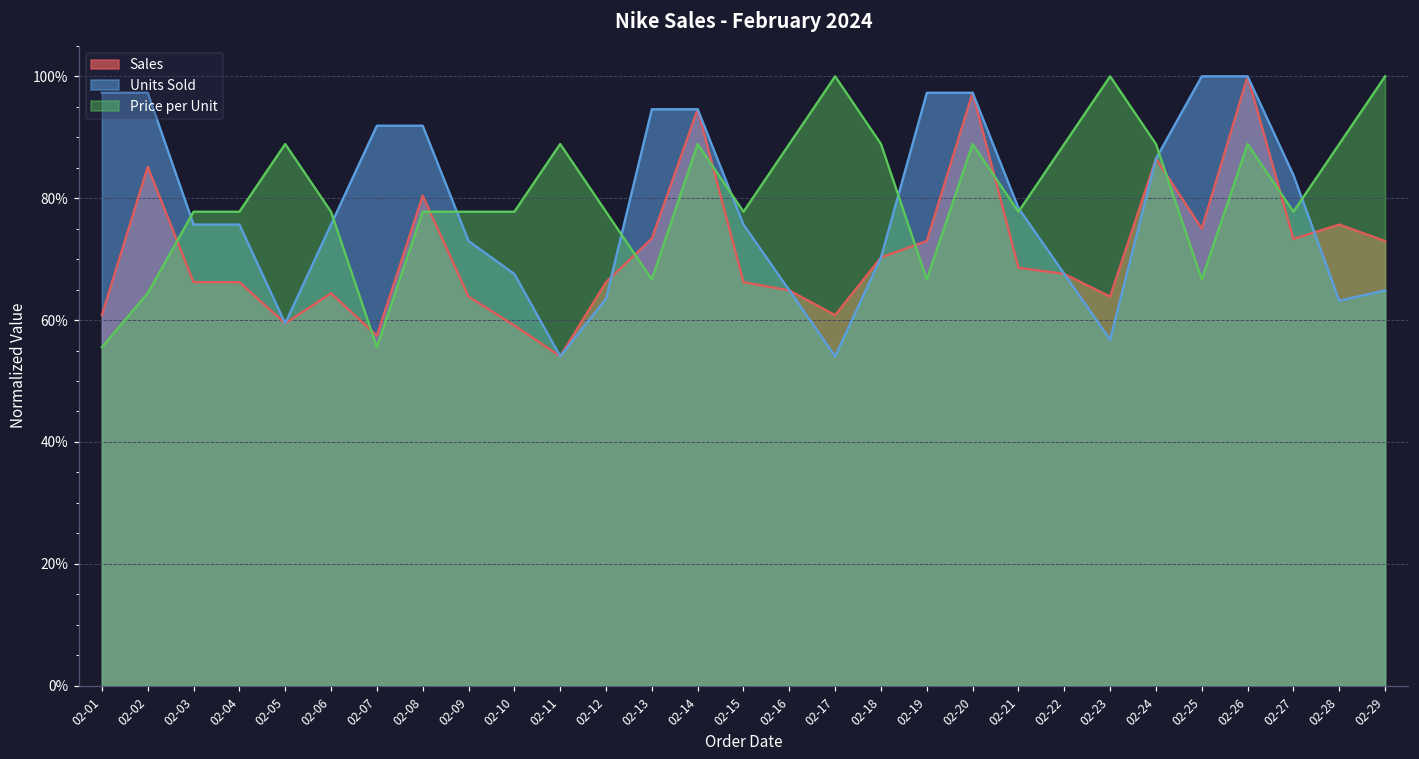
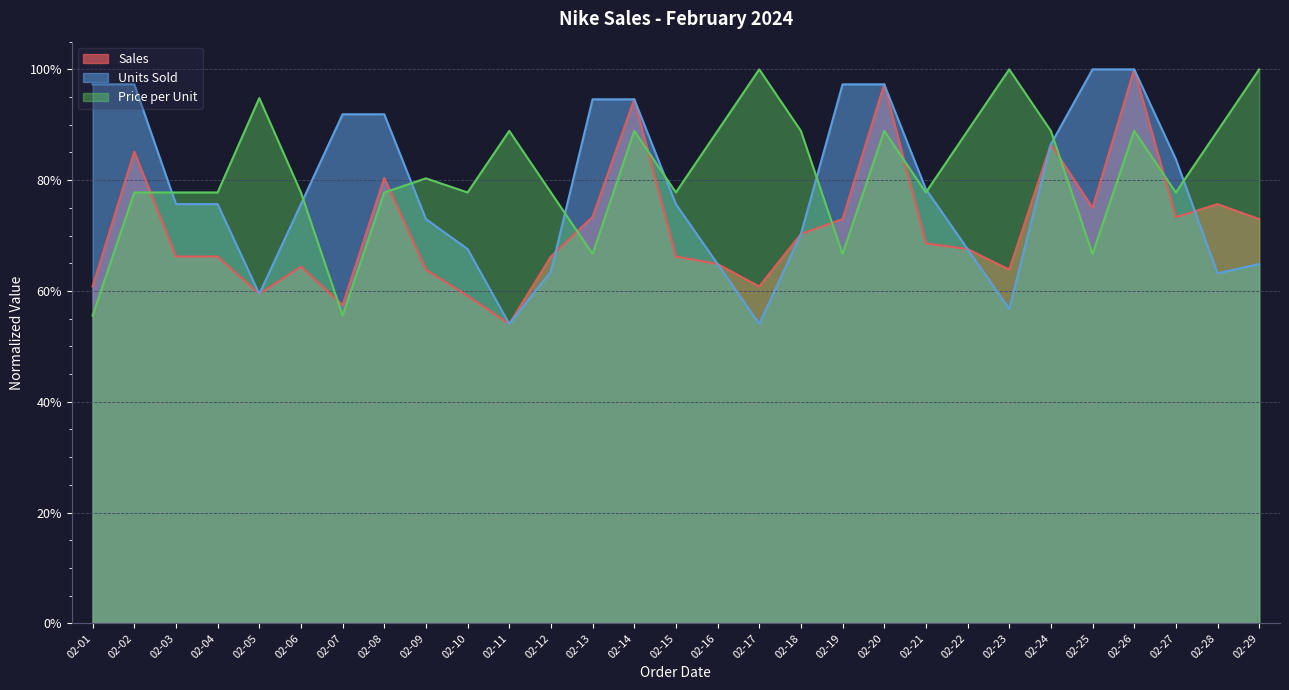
  {
    "Sales": {
      "02-01": "61%",
      "02-02": "85%",
      "02-03": "66%",
      "02-04": "66%",
      "02-06": "64%",
      "02-07": "57%",
      "02-08": "80%",
      "02-09": "64%",
      "02-10": "59%",
      "02-12": "66%",
      "02-13": "73%",
      "02-15": "66%",
      "02-17": "61%",
      "02-19": "73%",
      "02-21": "69%",
      "02-23": "64%",
      "02-25": "75%",
      "02-27": "73%",
      "02-28": "76%",
      "02-29": "73%"
    },
    "Units Sold": {
      "02-03": "76%",
      "02-04": "76%",
      "02-06": "76%",
      "02-07": "92%",
      "02-08": "92%",
      "02-09": "73%",
      "02-10": "68%",
      "02-12": "64%",
      "02-13": "95%",
      "02-15": "76%",
      "02-17": "54%",
      "02-19": "97%",
      "02-21": "78%",
      "02-23": "57%",
      "02-25": "100%",
      "02-27": "84%",
      "02-28": "63%",
      "02-29": "65%"
    },
    "Price per Unit": {
      "02-01": "56%",
-     "02-02": "64%",
+     "02-02": "78%",
      "02-03": "78%",
      "02-04": "78%",
-     "02-05": "89%",
+     "02-05": "95%",
      "02-06": "78%",
      "02-07": "56%",
      "02-08": "78%",
-     "02-09": "78%",
+     "02-09": "80%",
      "02-10": "78%",
      "02-11": "89%",
      "02-12": "78%",
      "02-13": "67%",
      "02-14": "89%",
      "02-15": "78%",
      "02-16": "89%",
      "02-17": "100%",
      "02-18": "89%",
      "02-19": "67%",
      "02-20": "89%",
      "02-21": "78%",
      "02-22": "89%",
      "02-23": "100%",
      "02-24": "89%",
      "02-25": "67%",
      "02-26": "89%",
      "02-27": "78%",
      "02-28": "89%",
      "02-29": "100%"
    }
  }
